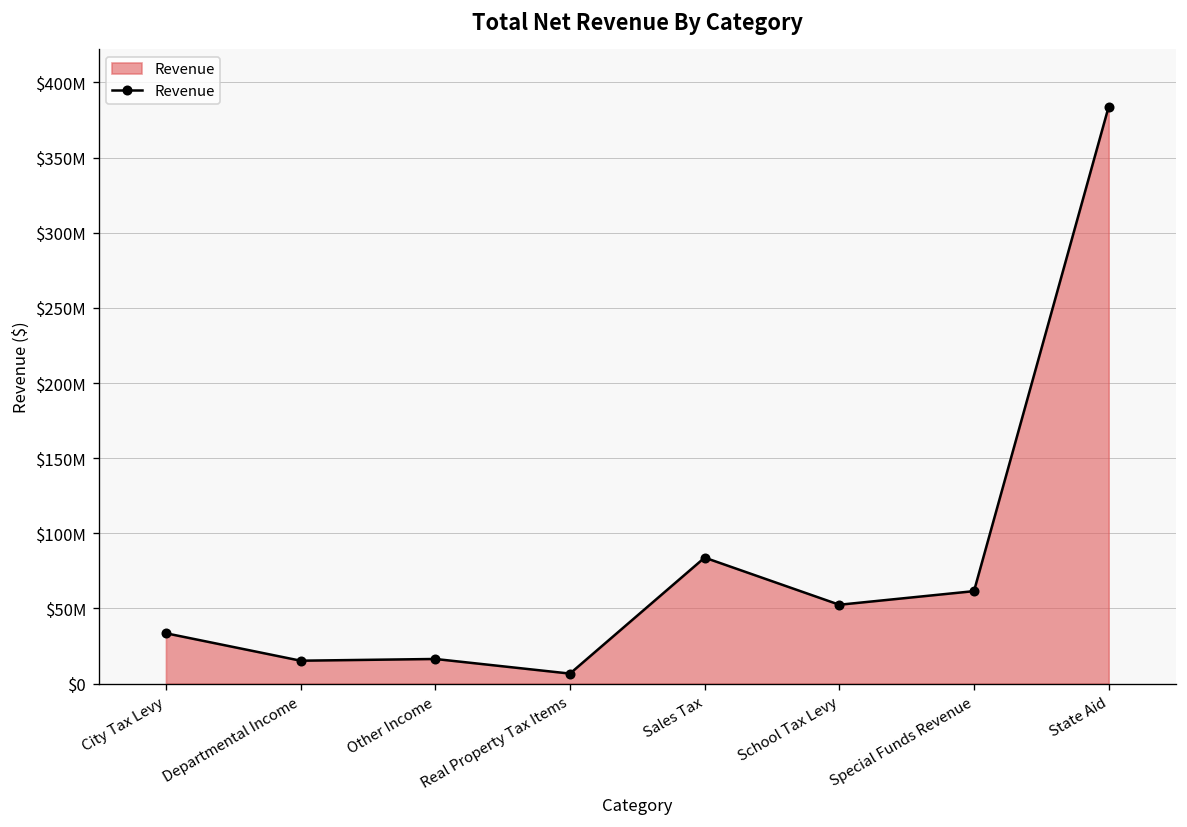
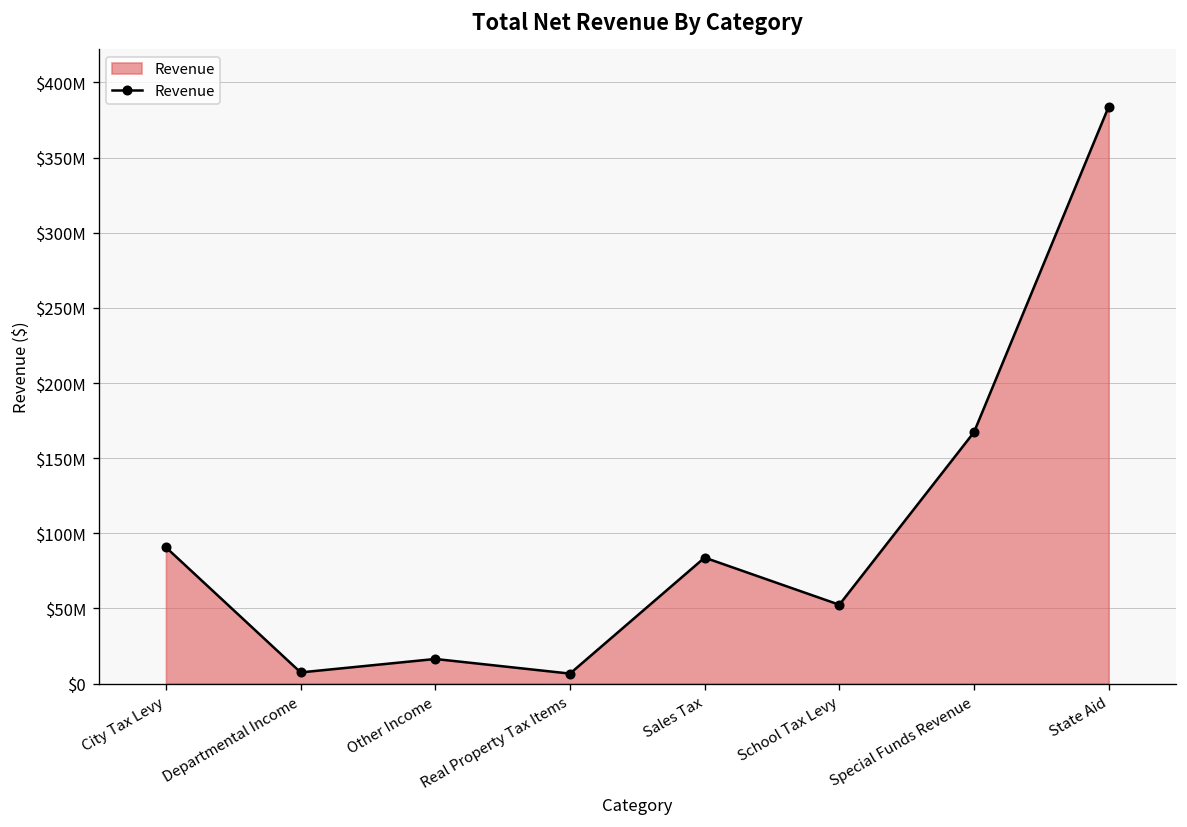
  {
-   "City Tax Levy": "$34000000",
-   "Departmental Income": "$15000000",
+   "City Tax Levy": "$91000000",
+   "Departmental Income": "$7000000",
    "Other Income": "$16000000",
    "Real Property Tax Items": "$7000000",
    "Sales Tax": "$84000000",
    "School Tax Levy": "$52000000",
-   "Special Funds Revenue": "$62000000",
+   "Special Funds Revenue": "$167000000",
    "State Aid": "$384000000"
  }
